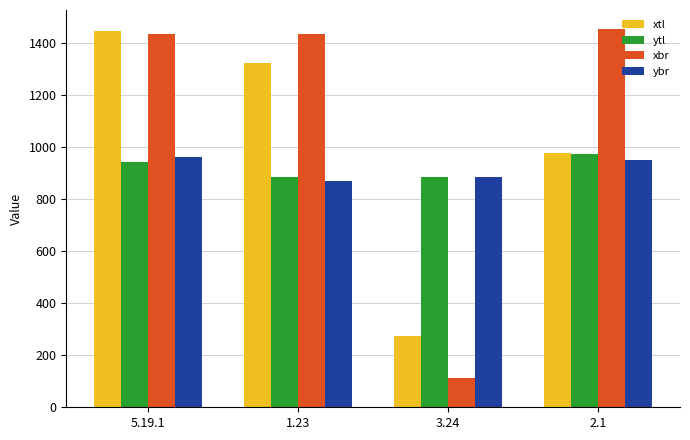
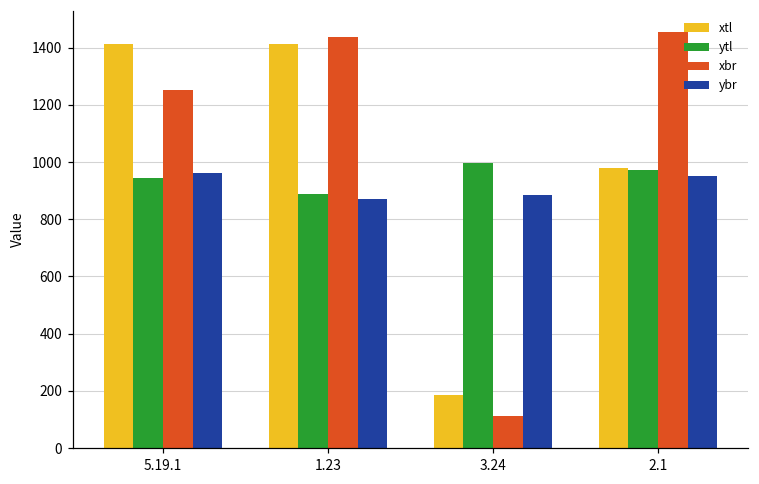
  {
    "xtl": {
-     "5.19.1": 1450,
-     "1.23": 1320,
-     "3.24": 280,
+     "5.19.1": 1420,
+     "1.23": 1410,
+     "3.24": 180,
      "2.1": 980
    },
    "ytl": {
      "5.19.1": 940,
      "1.23": 890,
-     "3.24": 890,
+     "3.24": 1000,
      "2.1": 970
    },
    "xbr": {
-     "5.19.1": 1440,
+     "5.19.1": 1250,
      "1.23": 1440,
      "3.24": 110,
      "2.1": 1460
    },
    "ybr": {
      "5.19.1": 960,
      "1.23": 870,
      "3.24": 890,
      "2.1": 950
    }
  }
